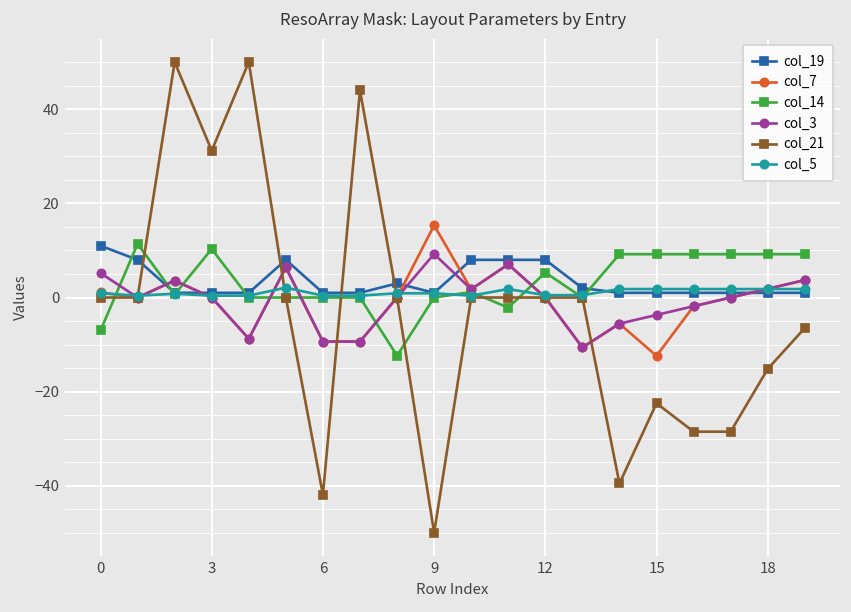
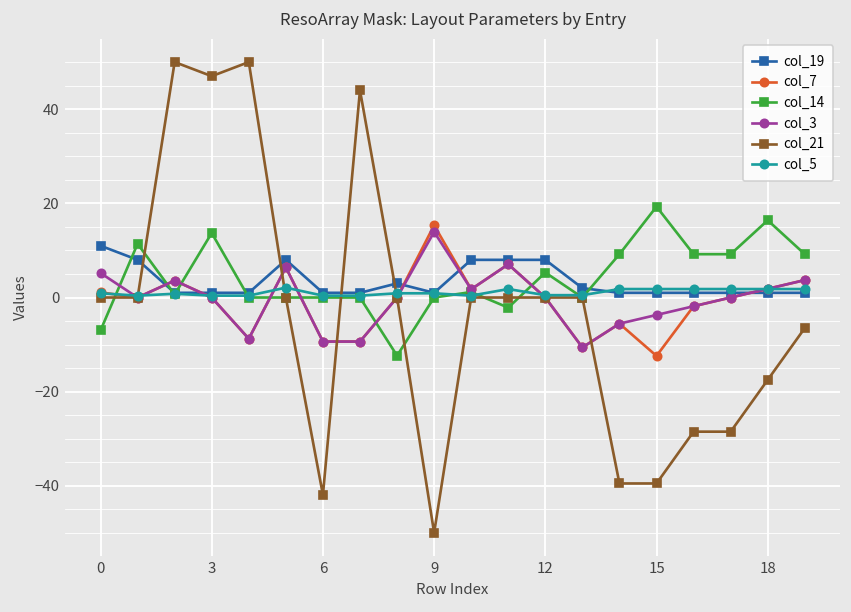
  {
    "col_19": {
      "0": 11,
      "12": 8,
      "15": 1,
      "18": 1
    },
    "col_7": {
      "9": 15,
      "15": -12
    },
    "col_14": {
      "0": -7,
-     "3": 10,
+     "3": 14,
      "9": 0,
      "12": 5,
-     "15": 9,
-     "18": 9
+     "15": 19,
+     "18": 16
    },
    "col_3": {
      "0": 5,
-     "9": 9,
+     "9": 14,
      "15": -4
    },
    "col_21": {
      "0": 0,
-     "3": 31,
+     "3": 47,
      "6": -42,
      "9": -50,
-     "15": -22,
-     "18": -15
+     "15": -39,
+     "18": -17
    },
    "col_5": {
      "15": 2
    }
  }
